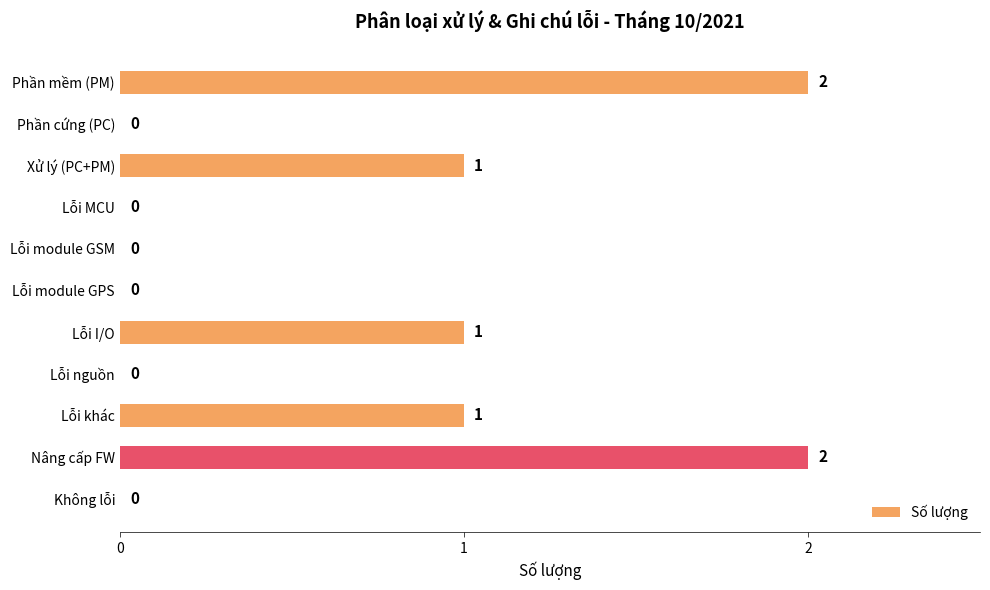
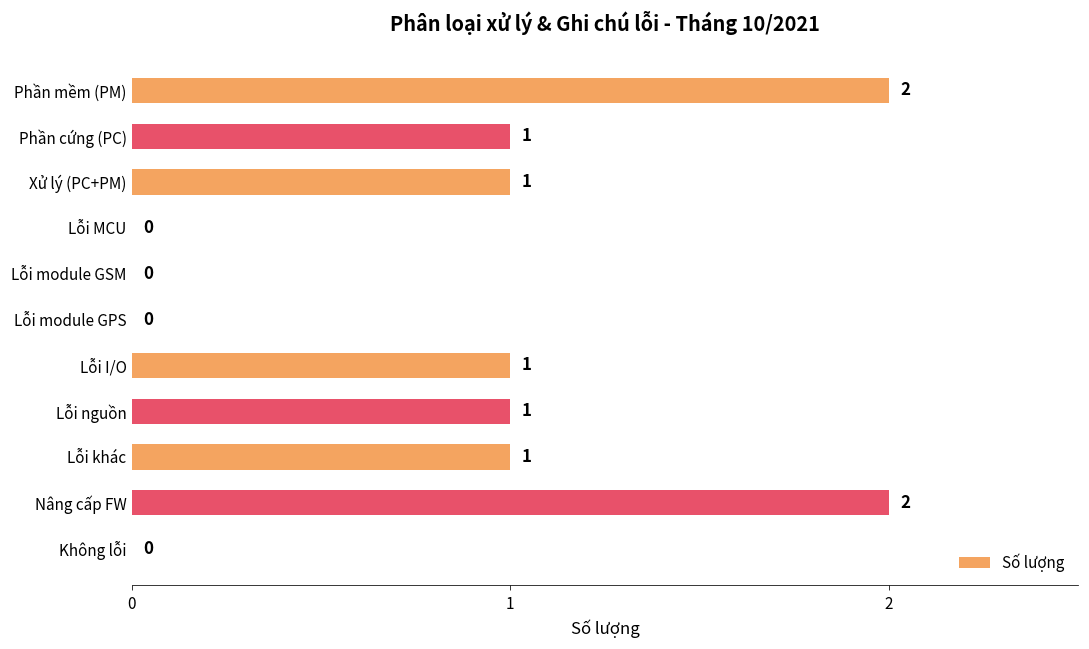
  {
    "Phần mềm (PM)": 2,
-   "Phần cứng (PC)": 0,
+   "Phần cứng (PC)": 1,
    "Xử lý (PC+PM)": 1,
    "Lỗi MCU": 0,
    "Lỗi module GSM": 0,
    "Lỗi module GPS": 0,
    "Lỗi I/O": 1,
-   "Lỗi nguồn": 0,
+   "Lỗi nguồn": 1,
    "Lỗi khác": 1,
    "Nâng cấp FW": 2,
    "Không lỗi": 0
  }
